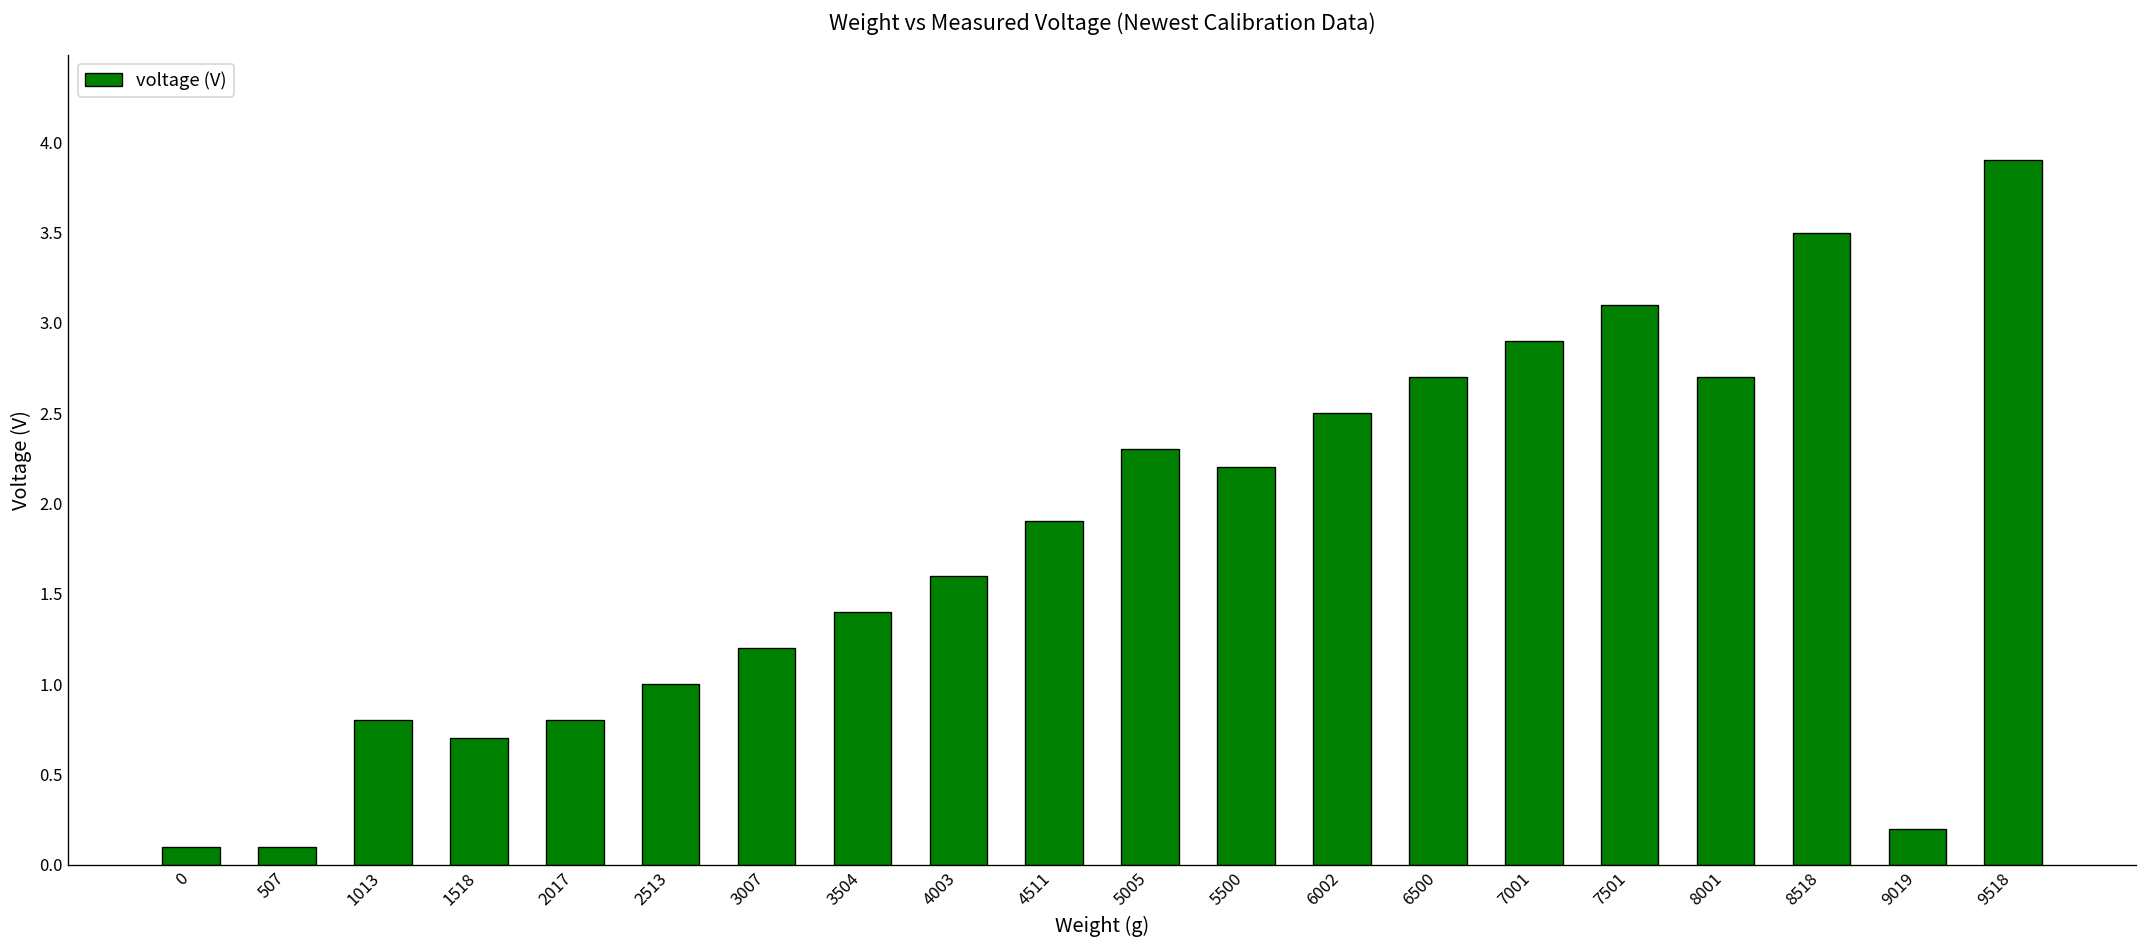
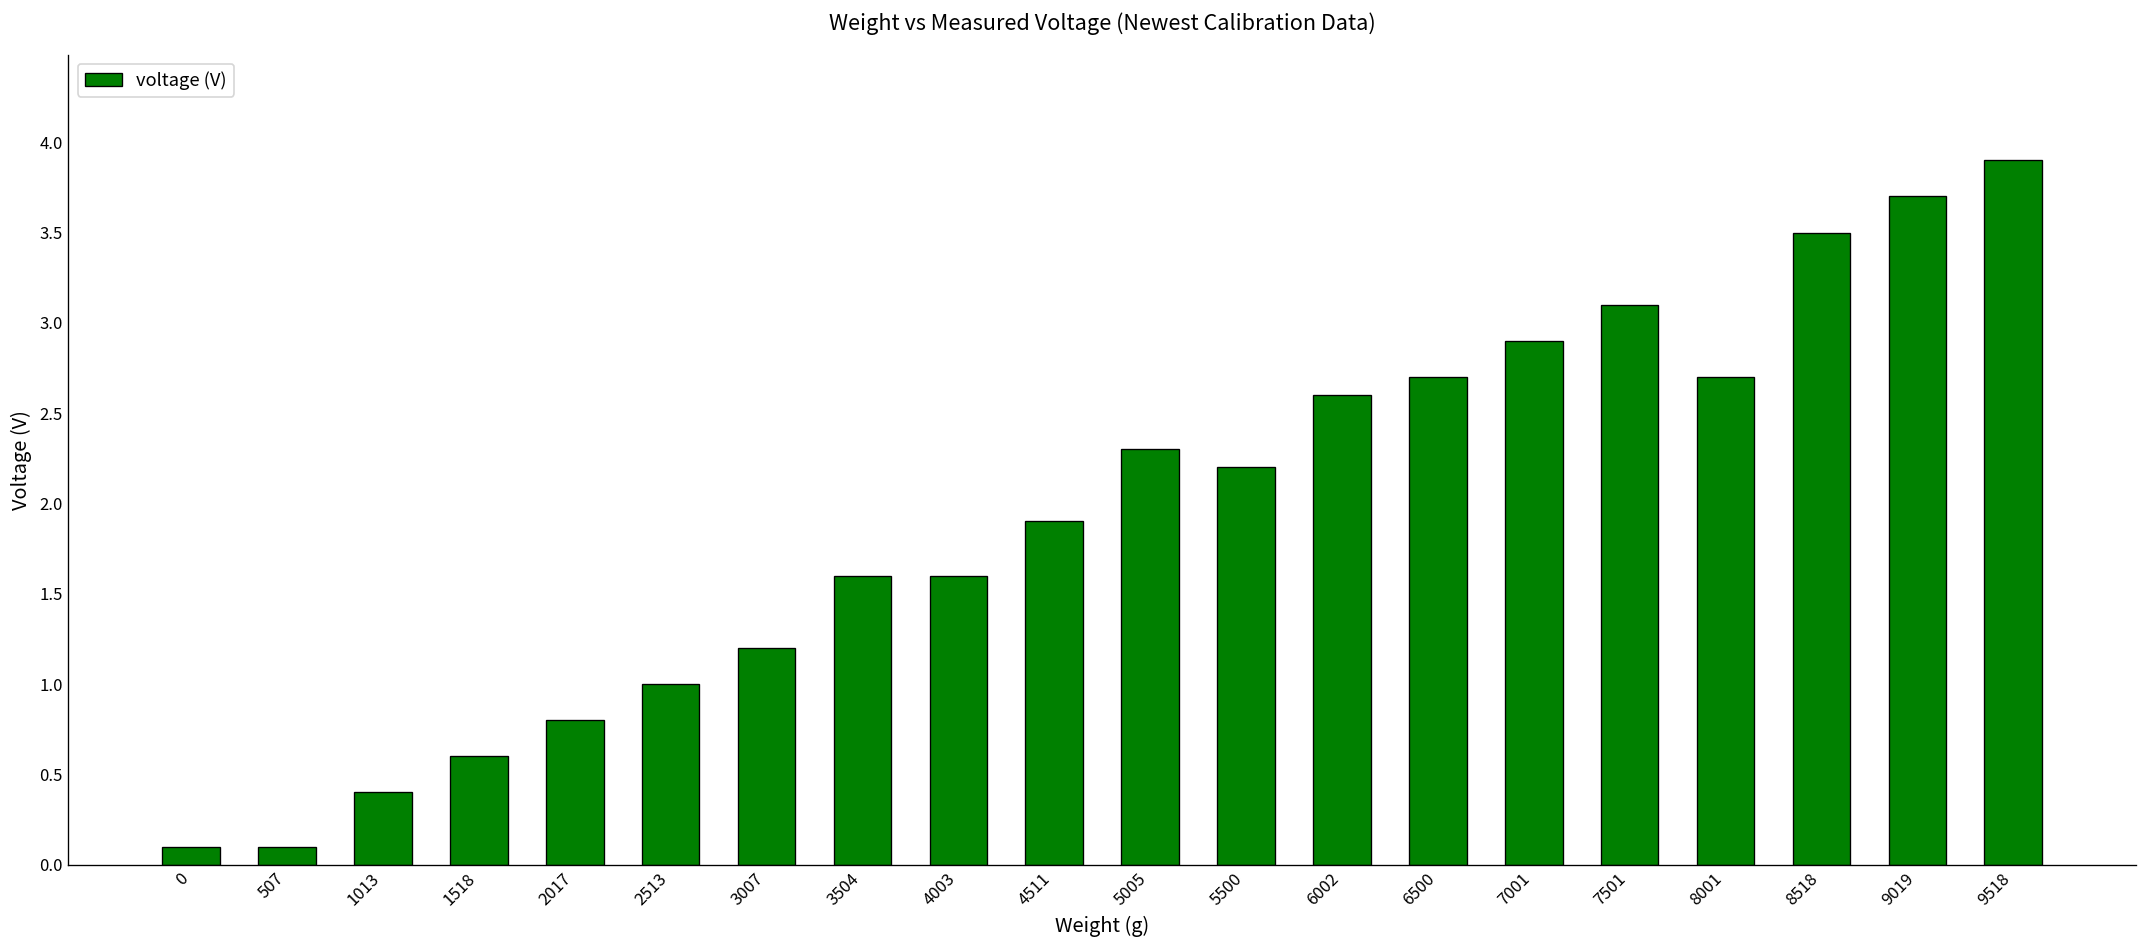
  {
    "0": 0.1,
    "507": 0.1,
-   "1013": 0.8,
-   "1518": 0.7,
+   "1013": 0.4,
+   "1518": 0.6,
    "2017": 0.8,
    "2513": 1.0,
    "3007": 1.2,
-   "3504": 1.4,
+   "3504": 1.6,
    "4003": 1.6,
    "4511": 1.9,
    "5005": 2.3,
    "5500": 2.2,
-   "6002": 2.5,
+   "6002": 2.6,
    "6500": 2.7,
    "7001": 2.9,
    "7501": 3.1,
    "8001": 2.7,
    "8518": 3.5,
-   "9019": 0.2,
+   "9019": 3.7,
    "9518": 3.9
  }
